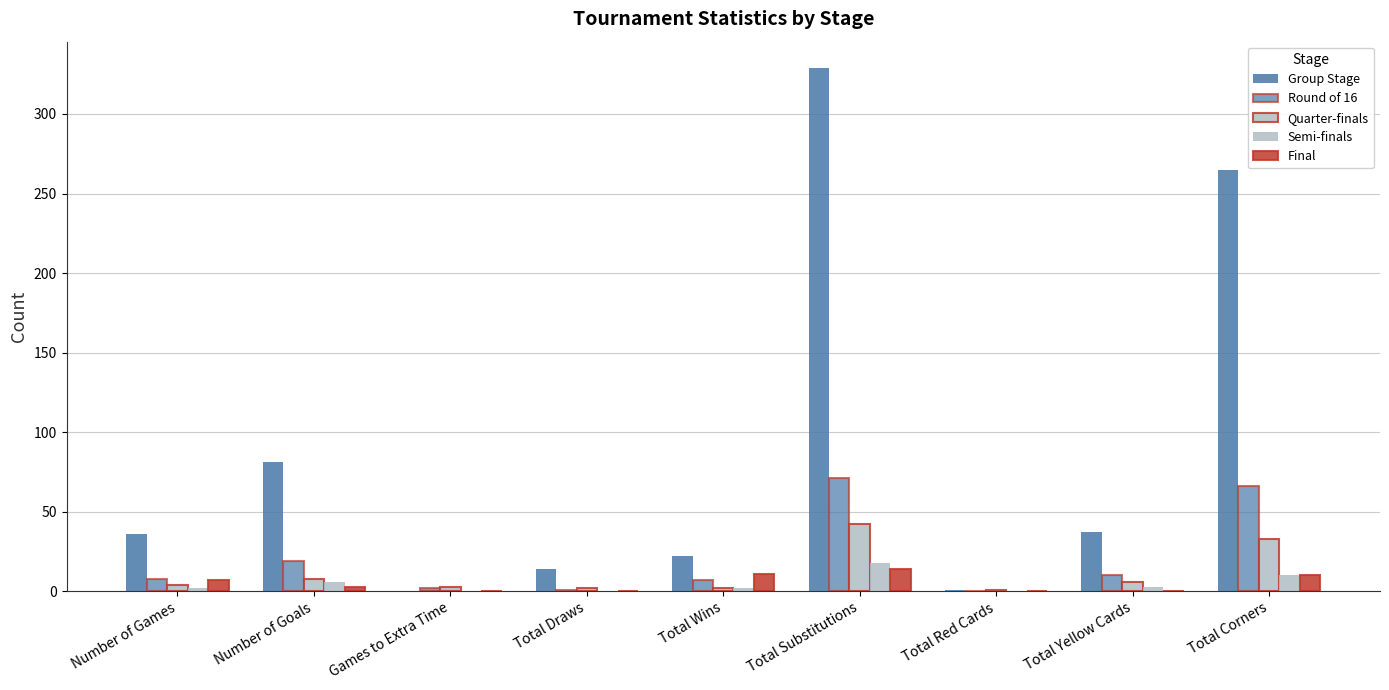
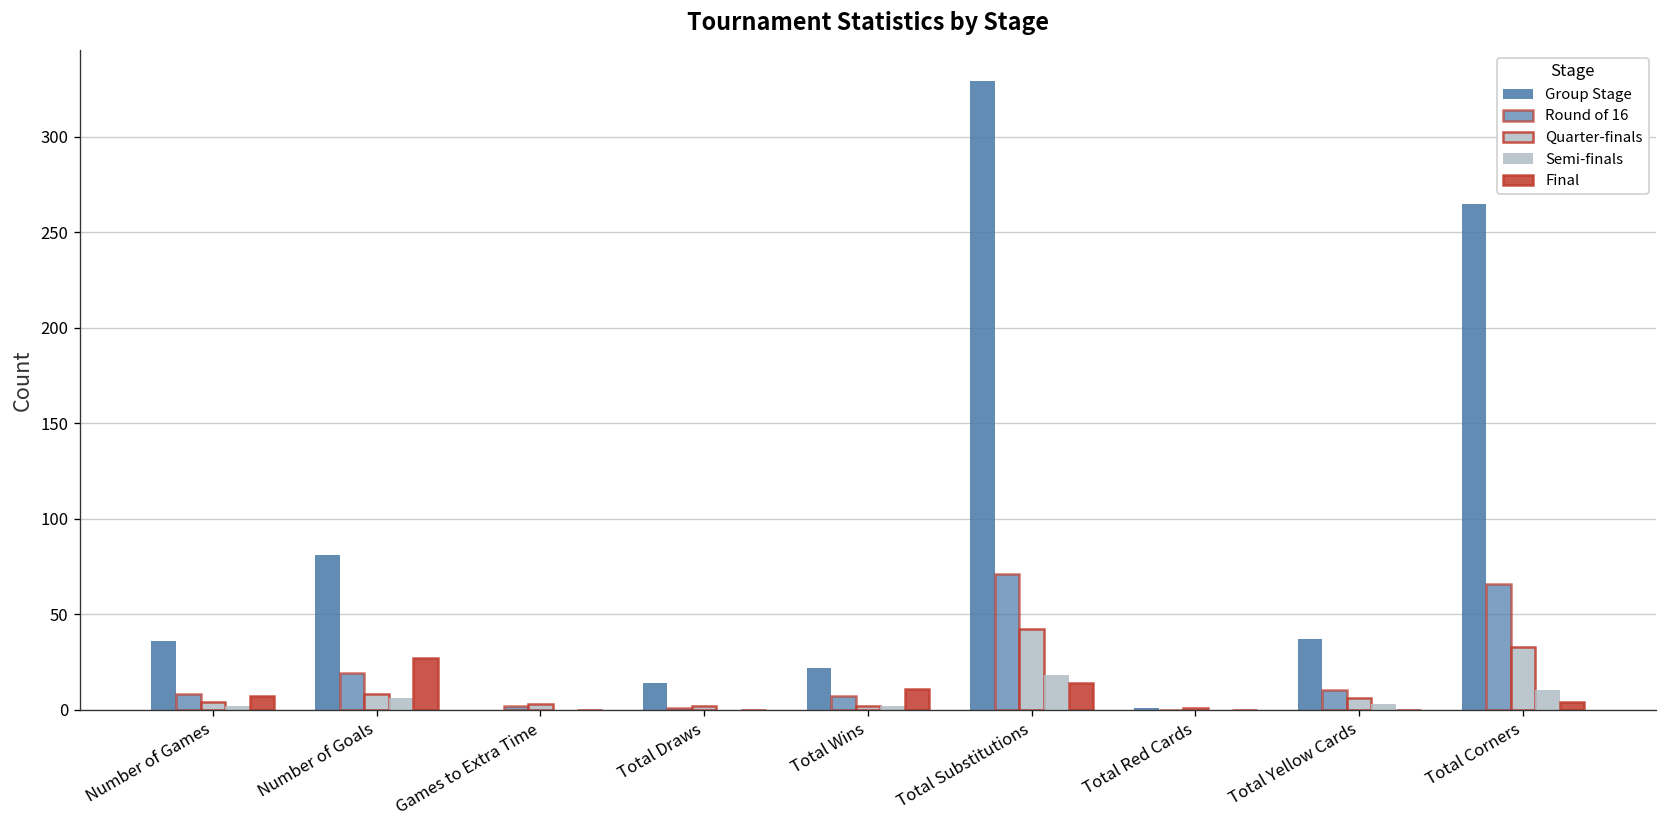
  {
    "Final": {
      "Number of Games": 7,
-     "Number of Goals": 3,
+     "Number of Goals": 27,
      "Games to Extra Time": 0,
      "Total Draws": 0,
      "Total Wins": 11,
      "Total Substitutions": 14,
      "Total Red Cards": 0,
      "Total Yellow Cards": 0,
-     "Total Corners": 10
+     "Total Corners": 4
    }
  }
